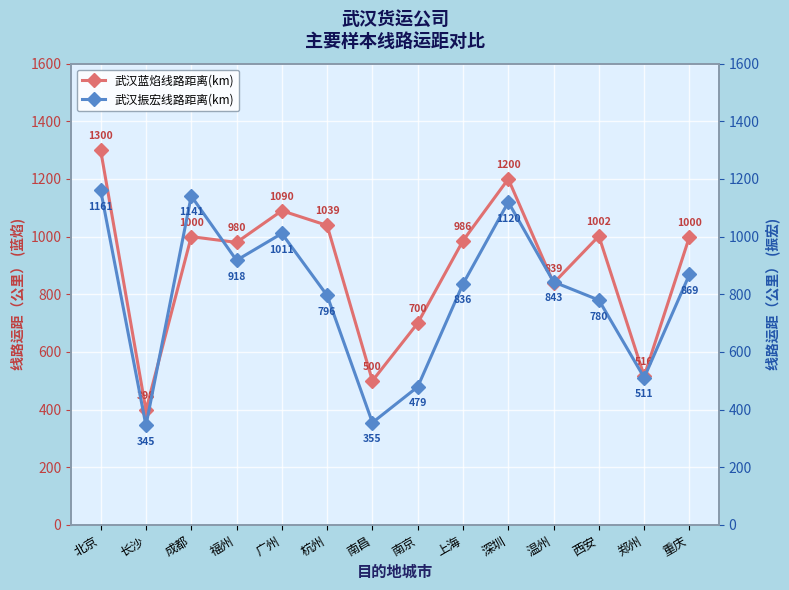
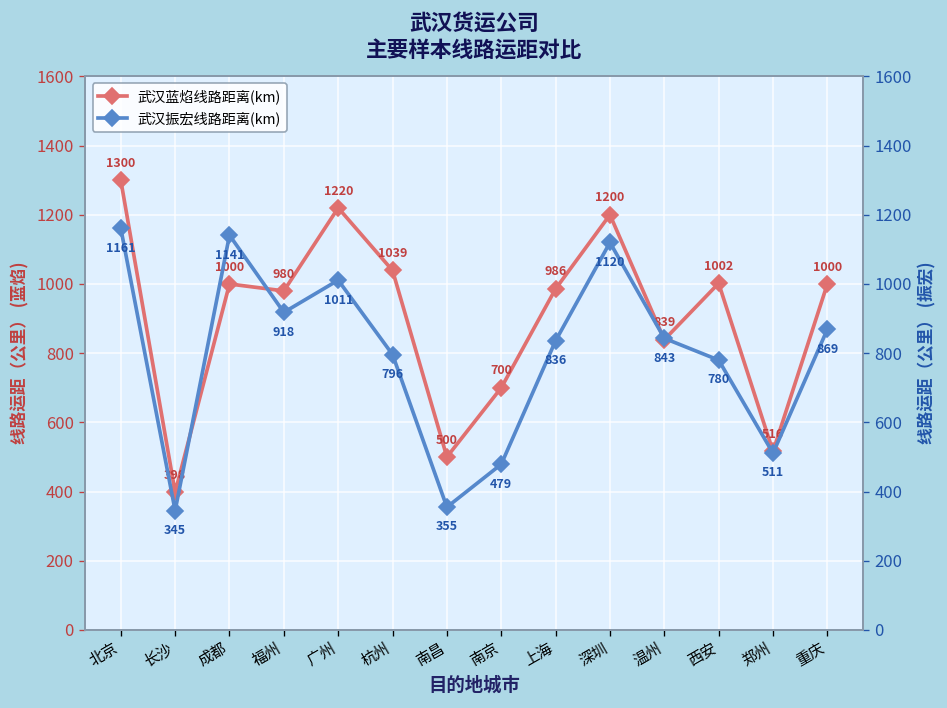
  {
    "武汉蓝焰线路距离(km)": {
      "北京": 1300,
      "长沙": 398,
      "成都": 1000,
      "福州": 980,
-     "广州": 1090,
+     "广州": 1220,
      "杭州": 1039,
      "南昌": 500,
      "南京": 700,
      "上海": 986,
      "深圳": 1200,
      "温州": 839,
      "西安": 1002,
      "郑州": 516,
      "重庆": 1000
    },
    "武汉振宏线路距离(km)": {
      "北京": 1161,
      "长沙": 345,
      "成都": 1141,
      "福州": 918,
      "广州": 1011,
      "杭州": 796,
      "南昌": 355,
      "南京": 479,
      "上海": 836,
      "深圳": 1120,
      "温州": 843,
      "西安": 780,
      "郑州": 511,
      "重庆": 869
    }
  }
